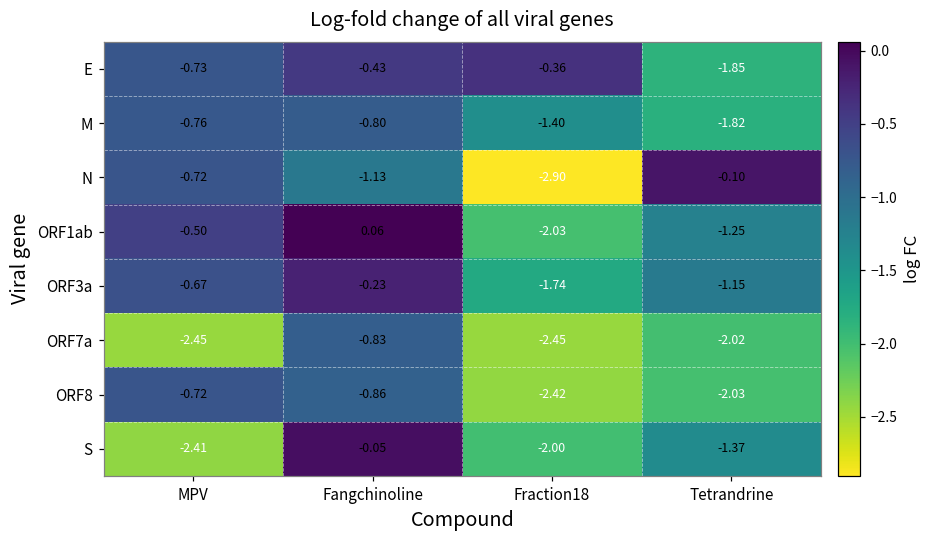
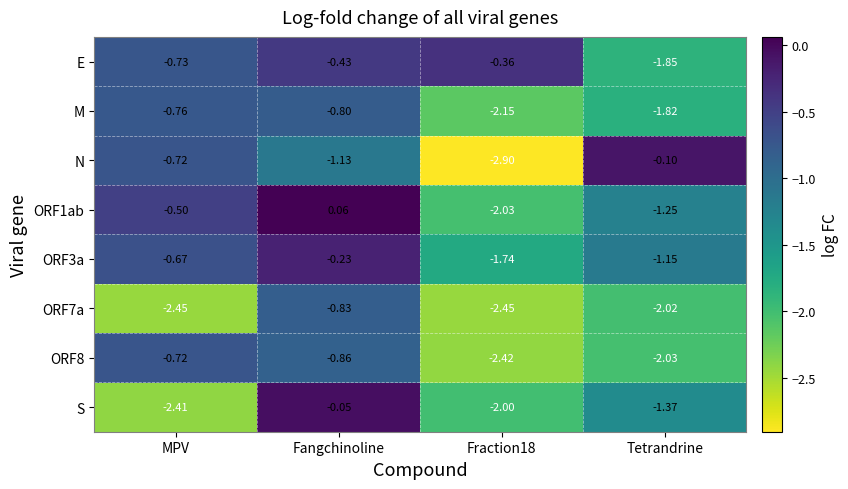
  {
    "E": {
      "MPV": -0.73,
      "Fangchinoline": -0.43,
      "Fraction18": -0.36,
      "Tetrandrine": -1.85
    },
    "M": {
      "MPV": -0.76,
      "Fangchinoline": -0.80,
-     "Fraction18": -1.40,
+     "Fraction18": -2.15,
      "Tetrandrine": -1.82
    },
    "N": {
      "MPV": -0.72,
      "Fangchinoline": -1.13,
      "Fraction18": -2.90,
      "Tetrandrine": -0.10
    },
    "ORF1ab": {
      "MPV": -0.50,
      "Fangchinoline": 0.06,
      "Fraction18": -2.03,
      "Tetrandrine": -1.25
    },
    "ORF3a": {
      "MPV": -0.67,
      "Fangchinoline": -0.23,
      "Fraction18": -1.74,
      "Tetrandrine": -1.15
    },
    "ORF7a": {
      "MPV": -2.45,
      "Fangchinoline": -0.83,
      "Fraction18": -2.45,
      "Tetrandrine": -2.02
    },
    "ORF8": {
      "MPV": -0.72,
      "Fangchinoline": -0.86,
      "Fraction18": -2.42,
      "Tetrandrine": -2.03
    },
    "S": {
      "MPV": -2.41,
      "Fangchinoline": -0.05,
      "Fraction18": -2.00,
      "Tetrandrine": -1.37
    }
  }
